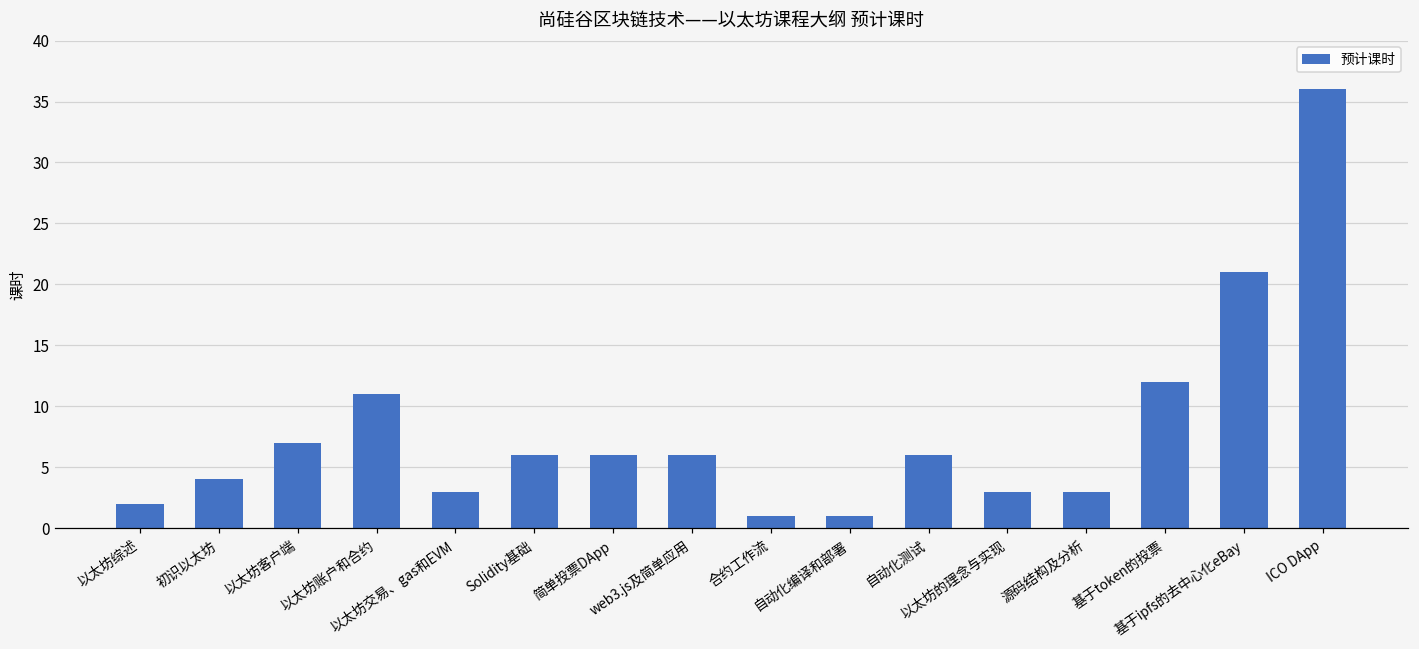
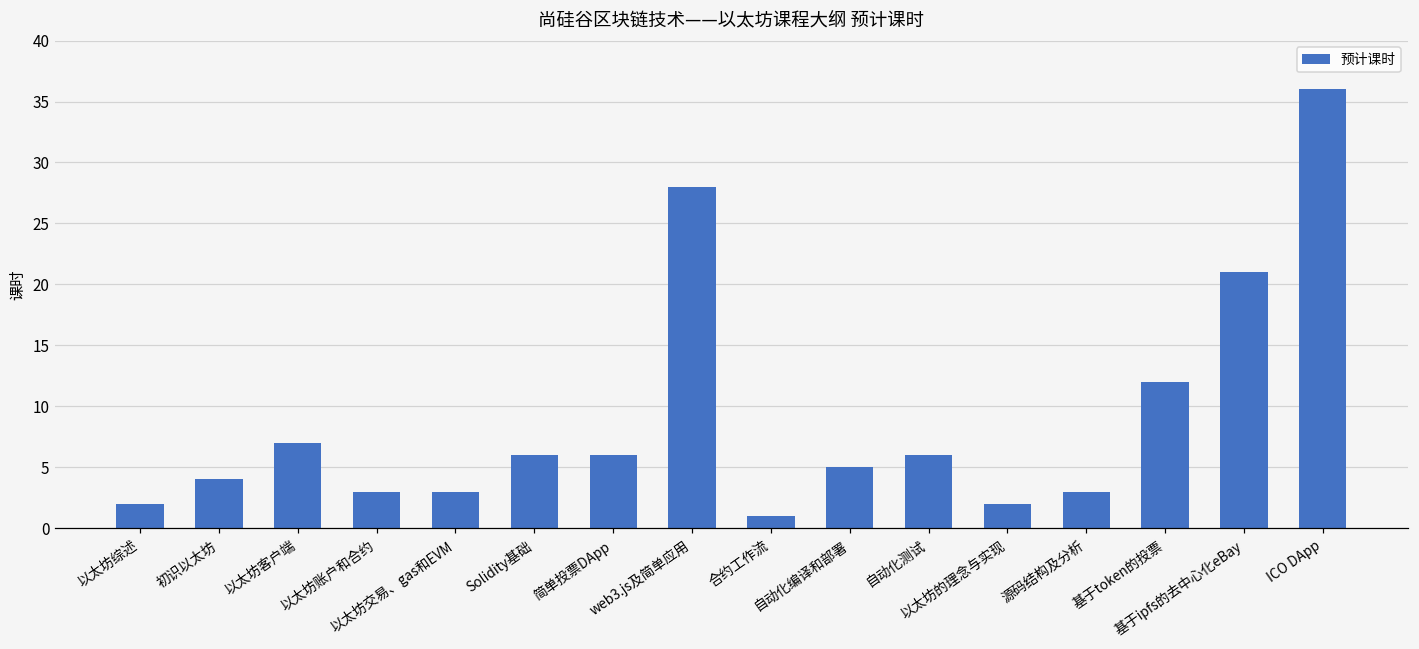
  {
    "以太坊综述": 2,
    "初识以太坊": 4,
    "以太坊客户端": 7,
-   "以太坊账户和合约": 11,
+   "以太坊账户和合约": 3,
    "以太坊交易、gas和EVM": 3,
    "Solidity基础": 6,
    "简单投票DApp": 6,
-   "web3.js及简单应用": 6,
+   "web3.js及简单应用": 28,
    "合约工作流": 1,
-   "自动化编译和部署": 1,
+   "自动化编译和部署": 5,
    "自动化测试": 6,
-   "以太坊的理念与实现": 3,
+   "以太坊的理念与实现": 2,
    "源码结构及分析": 3,
    "基于token的投票": 12,
    "基于ipfs的去中心化eBay": 21,
    "ICO DApp": 36
  }
